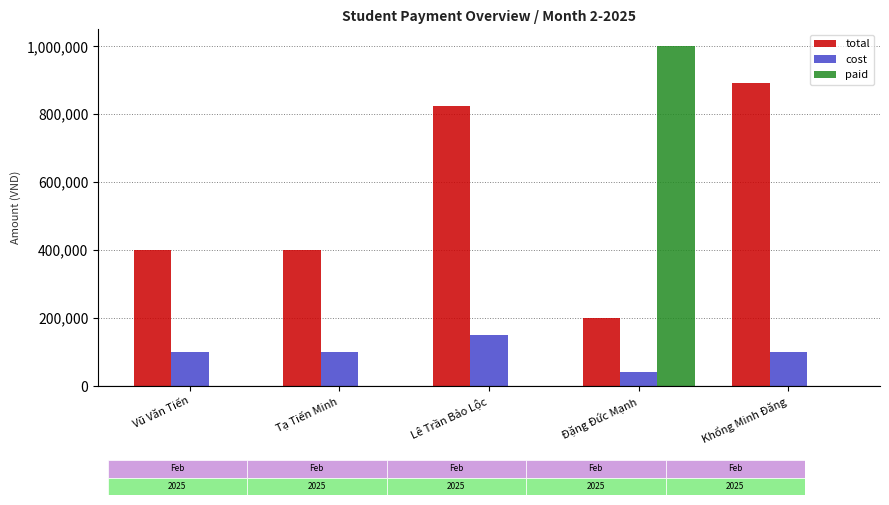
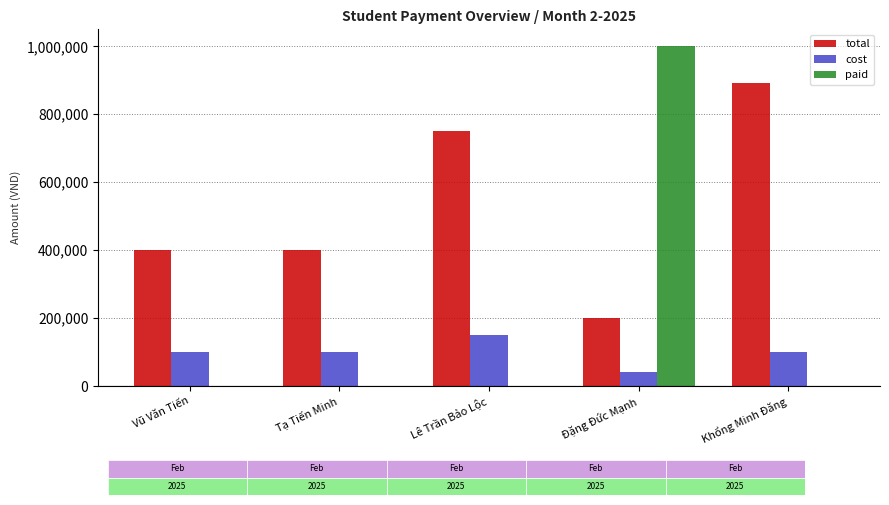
  {
    "total": {
      "Vũ Văn Tiến": "400,000",
      "Tạ Tiến Minh": "400,000",
-     "Lê Trần Bảo Lộc": "820,000",
+     "Lê Trần Bảo Lộc": "750,000",
      "Đặng Đức Mạnh": "200,000",
      "Khổng Minh Đăng": "890,000"
    },
    "cost": {
      "Vũ Văn Tiến": "100,000",
      "Tạ Tiến Minh": "100,000",
      "Lê Trần Bảo Lộc": "150,000",
      "Đặng Đức Mạnh": "40,000",
      "Khổng Minh Đăng": "100,000"
    },
    "paid": {
      "Vũ Văn Tiến": "0",
      "Tạ Tiến Minh": "0",
      "Lê Trần Bảo Lộc": "0",
      "Đặng Đức Mạnh": "1,000,000",
      "Khổng Minh Đăng": "0"
    }
  }
